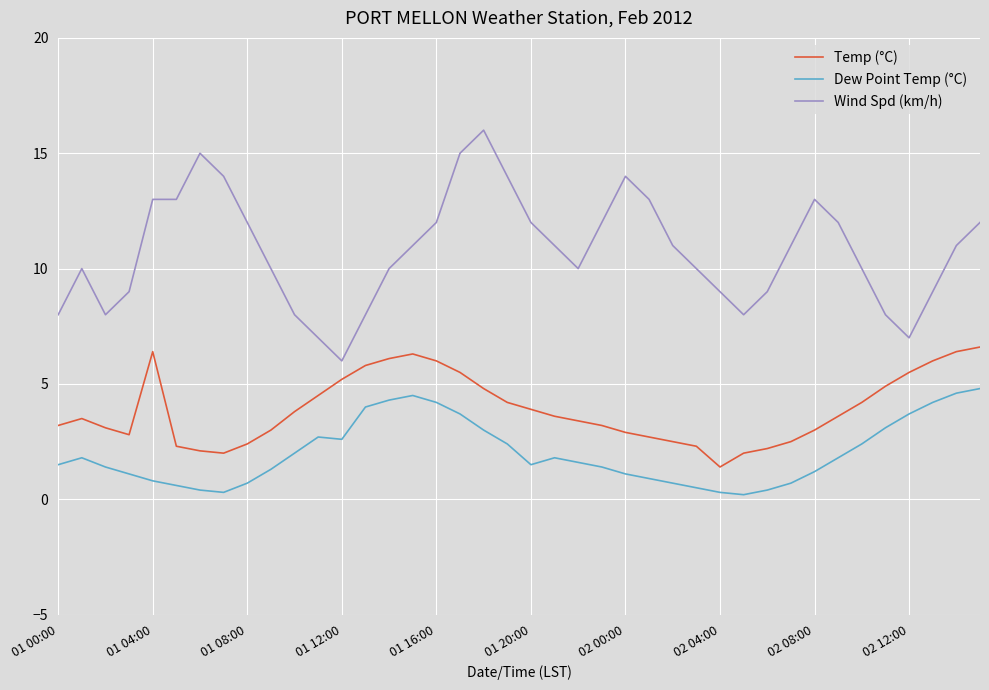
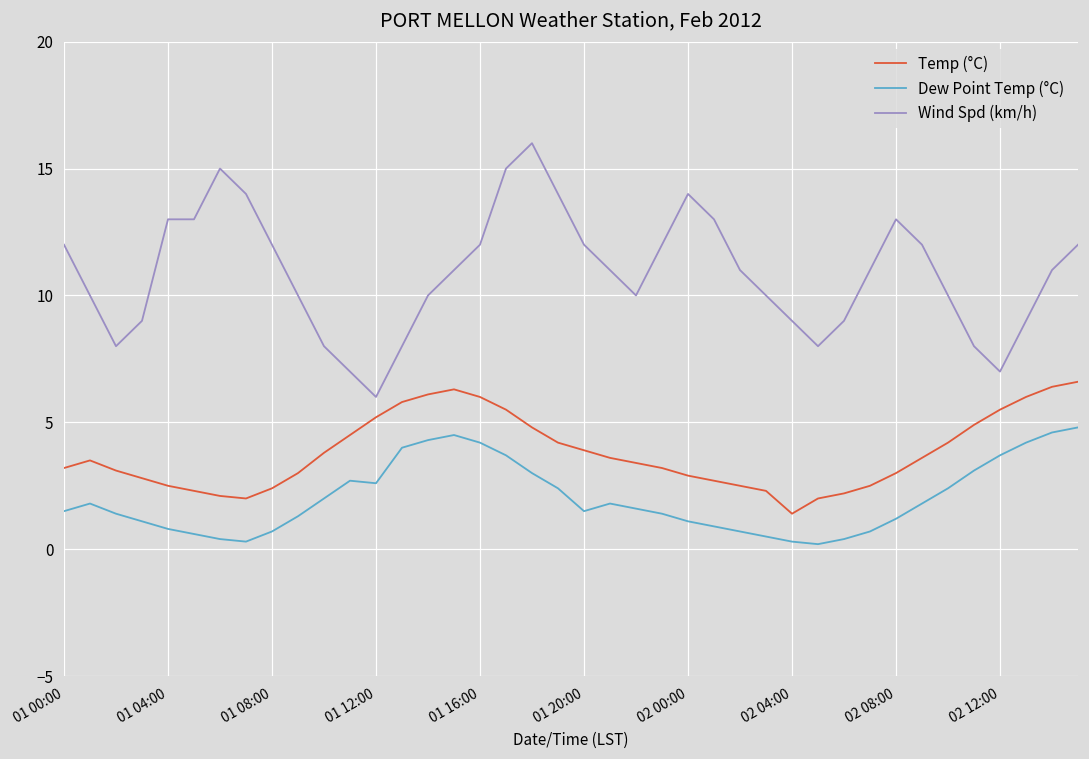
  {
    "Temp (°C)": {
      "01 00:00": 3.2,
-     "01 04:00": 6.4,
+     "01 04:00": 2.5,
      "01 08:00": 2.4,
      "01 12:00": 5.2,
      "01 16:00": 6.0,
      "01 20:00": 3.9,
      "02 00:00": 2.9,
      "02 04:00": 1.4,
      "02 08:00": 3.0,
      "02 12:00": 5.5
    },
    "Dew Point Temp (°C)": {
      "01 00:00": 1.5,
      "01 04:00": 0.8,
      "01 08:00": 0.7,
      "01 12:00": 2.6,
      "01 16:00": 4.2,
      "01 20:00": 1.5,
      "02 00:00": 1.1,
      "02 04:00": 0.3,
      "02 08:00": 1.2,
      "02 12:00": 3.7
    },
    "Wind Spd (km/h)": {
-     "01 00:00": 8,
+     "01 00:00": 12,
      "01 04:00": 13,
      "01 08:00": 12,
      "01 12:00": 6,
      "01 16:00": 12,
      "01 20:00": 12,
      "02 00:00": 14,
      "02 04:00": 9,
      "02 08:00": 13,
      "02 12:00": 7
    }
  }
